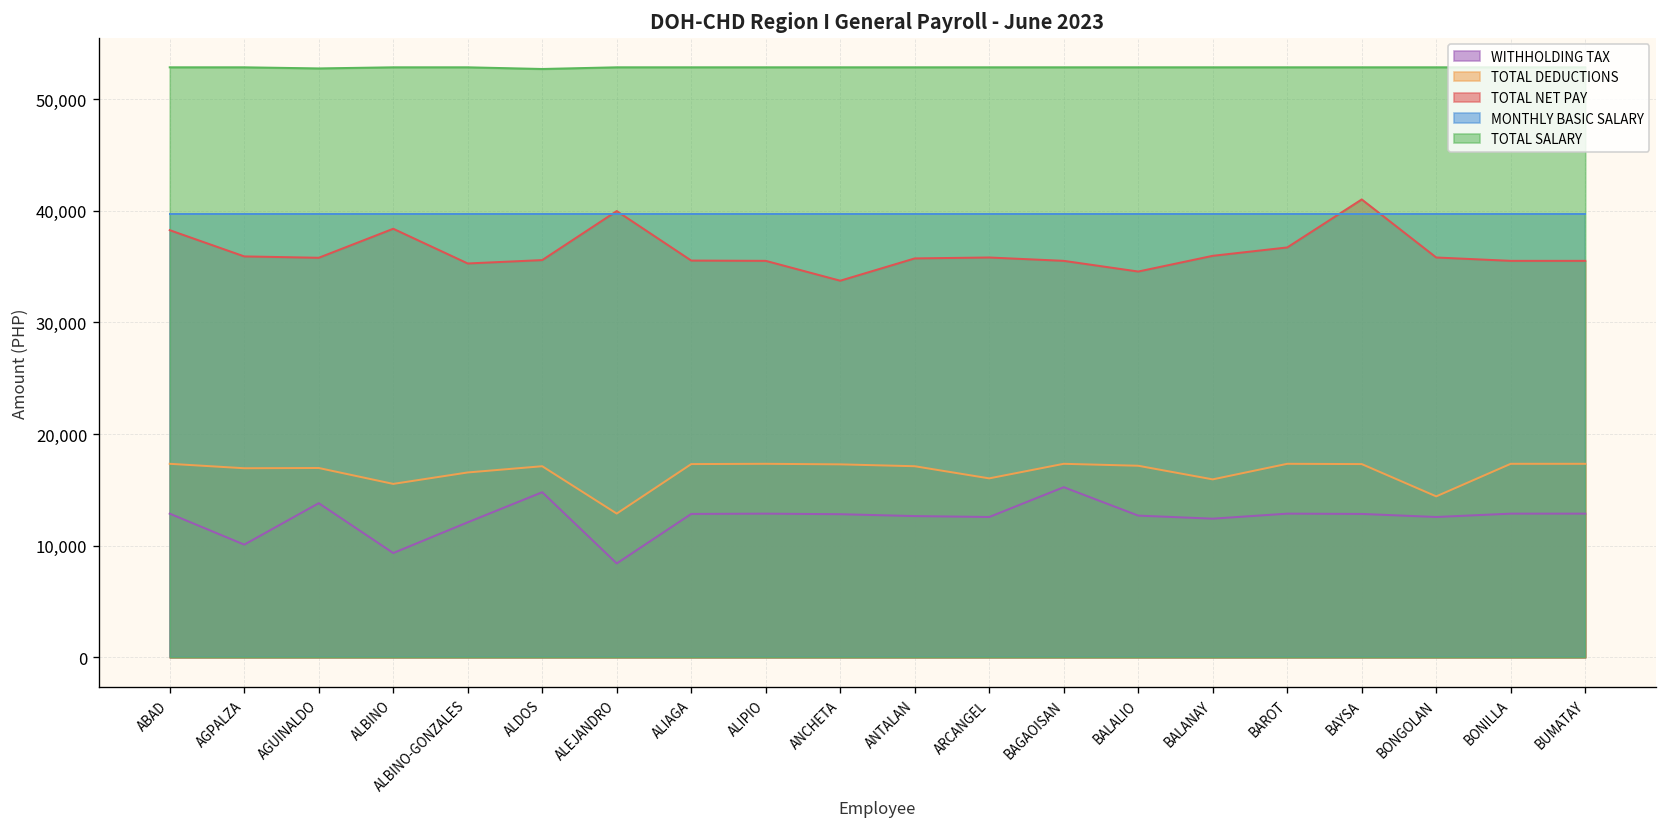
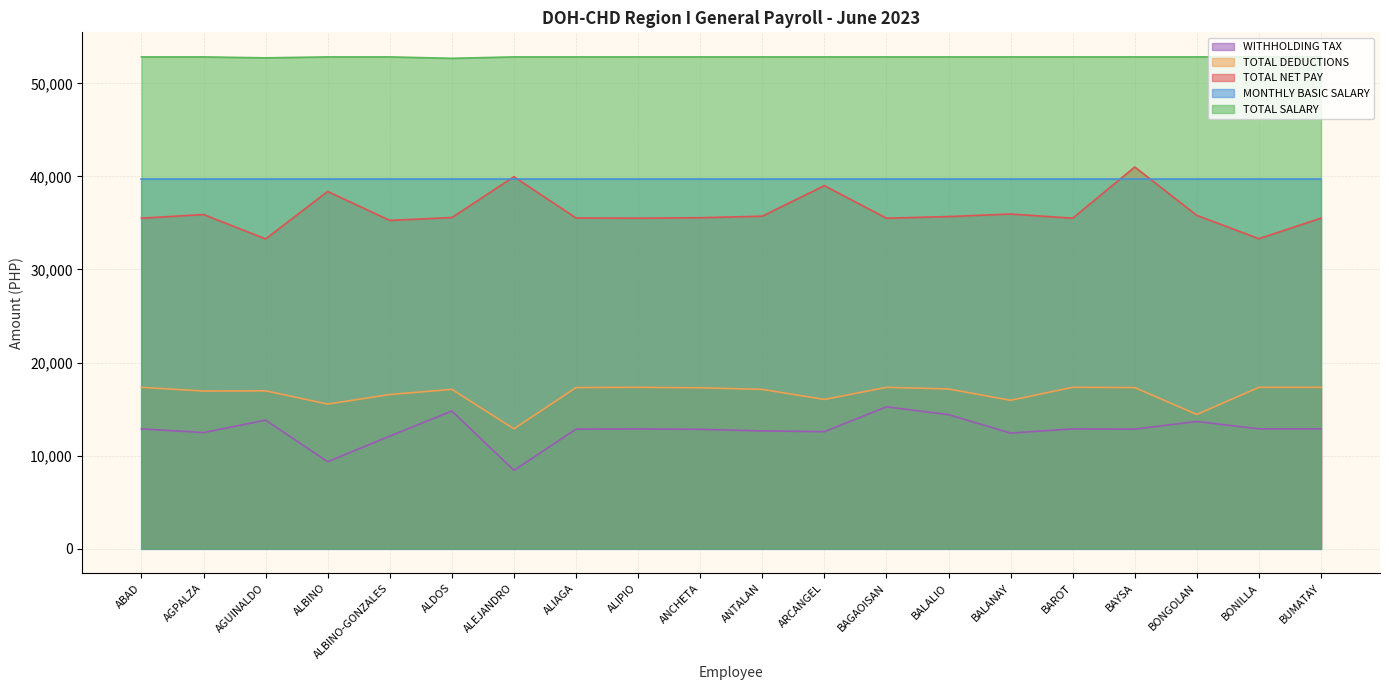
  {
    "WITHHOLDING TAX": {
      "ABAD": "13,000",
-     "AGPALZA": "10,000",
+     "AGPALZA": "12,000",
      "AGUINALDO": "14,000",
      "ALBINO": "9,000",
      "ALBINO-GONZALES": "12,000",
      "ALDOS": "15,000",
      "ALEJANDRO": "8,000",
      "ALIAGA": "13,000",
      "ALIPIO": "13,000",
      "ANCHETA": "13,000",
      "ANTALAN": "13,000",
      "ARCANGEL": "13,000",
      "BAGAOISAN": "15,000",
-     "BALALIO": "13,000",
+     "BALALIO": "14,000",
      "BALANAY": "12,000",
      "BAROT": "13,000",
      "BAYSA": "13,000",
-     "BONGOLAN": "13,000",
+     "BONGOLAN": "14,000",
      "BONILLA": "13,000",
      "BUMATAY": "13,000"
    },
    "TOTAL DEDUCTIONS": {
      "ABAD": "17,000",
      "AGPALZA": "17,000",
      "AGUINALDO": "17,000",
      "ALBINO": "16,000",
      "ALBINO-GONZALES": "17,000",
      "ALDOS": "17,000",
      "ALEJANDRO": "13,000",
      "ALIAGA": "17,000",
      "ALIPIO": "17,000",
      "ANCHETA": "17,000",
      "ANTALAN": "17,000",
      "ARCANGEL": "16,000",
      "BAGAOISAN": "17,000",
      "BALALIO": "17,000",
      "BALANAY": "16,000",
      "BAROT": "17,000",
      "BAYSA": "17,000",
      "BONGOLAN": "14,000",
      "BONILLA": "17,000",
      "BUMATAY": "17,000"
    },
    "TOTAL NET PAY": {
-     "ABAD": "38,000",
+     "ABAD": "36,000",
      "AGPALZA": "36,000",
-     "AGUINALDO": "36,000",
+     "AGUINALDO": "33,000",
      "ALBINO": "38,000",
      "ALBINO-GONZALES": "35,000",
      "ALDOS": "36,000",
      "ALEJANDRO": "40,000",
      "ALIAGA": "36,000",
      "ALIPIO": "36,000",
-     "ANCHETA": "34,000",
+     "ANCHETA": "36,000",
      "ANTALAN": "36,000",
-     "ARCANGEL": "36,000",
+     "ARCANGEL": "39,000",
      "BAGAOISAN": "36,000",
-     "BALALIO": "35,000",
+     "BALALIO": "36,000",
      "BALANAY": "36,000",
-     "BAROT": "37,000",
+     "BAROT": "36,000",
      "BAYSA": "41,000",
      "BONGOLAN": "36,000",
-     "BONILLA": "36,000",
+     "BONILLA": "33,000",
      "BUMATAY": "36,000"
    },
    "MONTHLY BASIC SALARY": {
      "ABAD": "40,000",
      "AGPALZA": "40,000",
      "AGUINALDO": "40,000",
      "ALBINO": "40,000",
      "ALBINO-GONZALES": "40,000",
      "ALDOS": "40,000",
      "ALEJANDRO": "40,000",
      "ALIAGA": "40,000",
      "ALIPIO": "40,000",
      "ANCHETA": "40,000",
      "ANTALAN": "40,000",
      "ARCANGEL": "40,000",
      "BAGAOISAN": "40,000",
      "BALALIO": "40,000",
      "BALANAY": "40,000",
      "BAROT": "40,000",
      "BAYSA": "40,000",
      "BONGOLAN": "40,000",
      "BONILLA": "40,000",
      "BUMATAY": "40,000"
    },
    "TOTAL SALARY": {
      "ABAD": "53,000",
      "AGPALZA": "53,000",
      "AGUINALDO": "53,000",
      "ALBINO": "53,000",
      "ALBINO-GONZALES": "53,000",
      "ALDOS": "53,000",
      "ALEJANDRO": "53,000",
      "ALIAGA": "53,000",
      "ALIPIO": "53,000",
      "ANCHETA": "53,000",
      "ANTALAN": "53,000",
      "ARCANGEL": "53,000",
      "BAGAOISAN": "53,000",
      "BALALIO": "53,000",
      "BALANAY": "53,000",
      "BAROT": "53,000",
      "BAYSA": "53,000",
      "BONGOLAN": "53,000"
    }
  }
